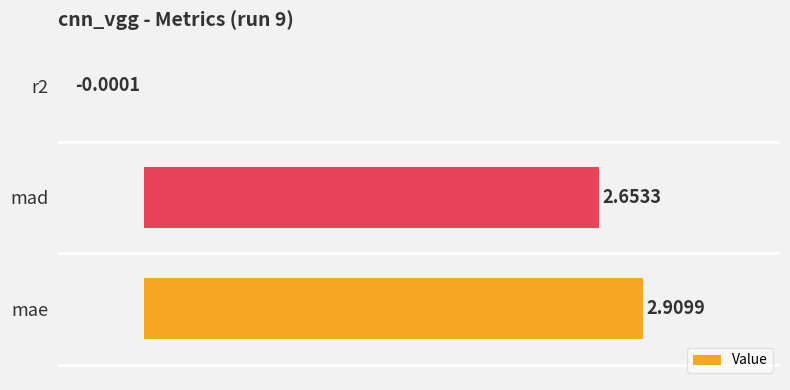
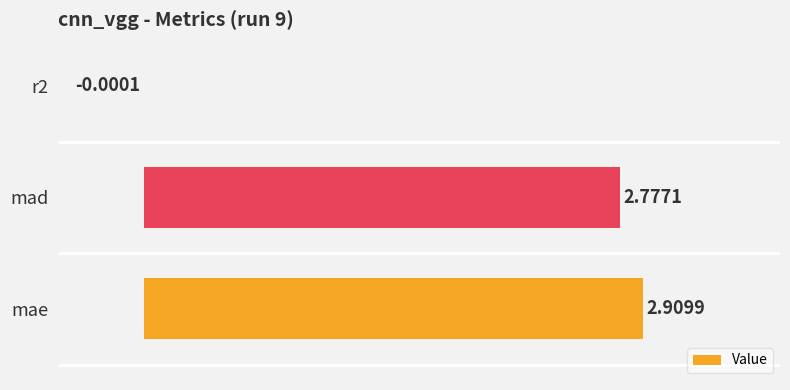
  {
    "r2": -0.0001,
-   "mad": 2.6533,
+   "mad": 2.7771,
    "mae": 2.9099
  }
